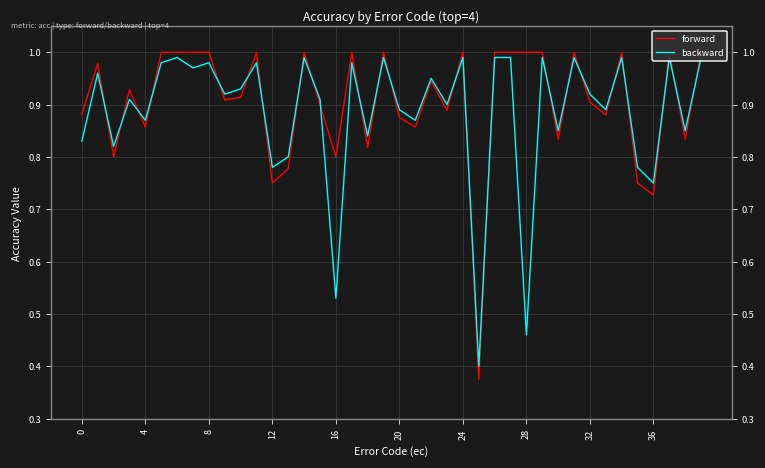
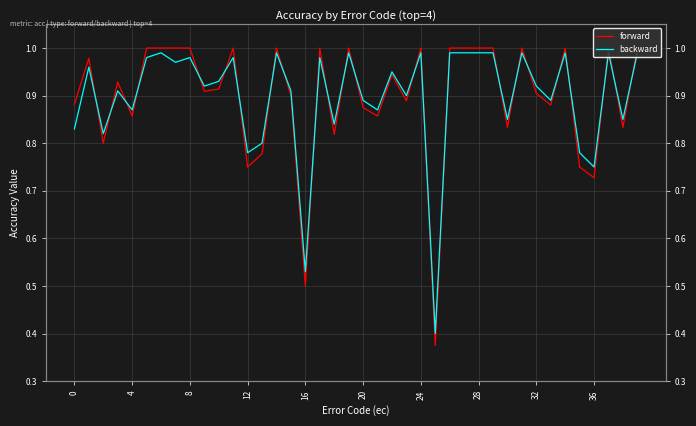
  {
    "forward": {
      "0": 0.88,
      "4": 0.86,
      "8": 1.0,
      "12": 0.75,
-     "16": 0.8,
+     "16": 0.5,
      "20": 0.88,
      "24": 1.0,
      "28": 1.0,
      "32": 0.9,
      "36": 0.73
    },
    "backward": {
      "0": 0.83,
      "4": 0.87,
      "8": 0.98,
      "12": 0.78,
      "16": 0.53,
      "20": 0.89,
      "24": 0.99,
-     "28": 0.46,
+     "28": 0.99,
      "32": 0.92,
      "36": 0.75
    }
  }
